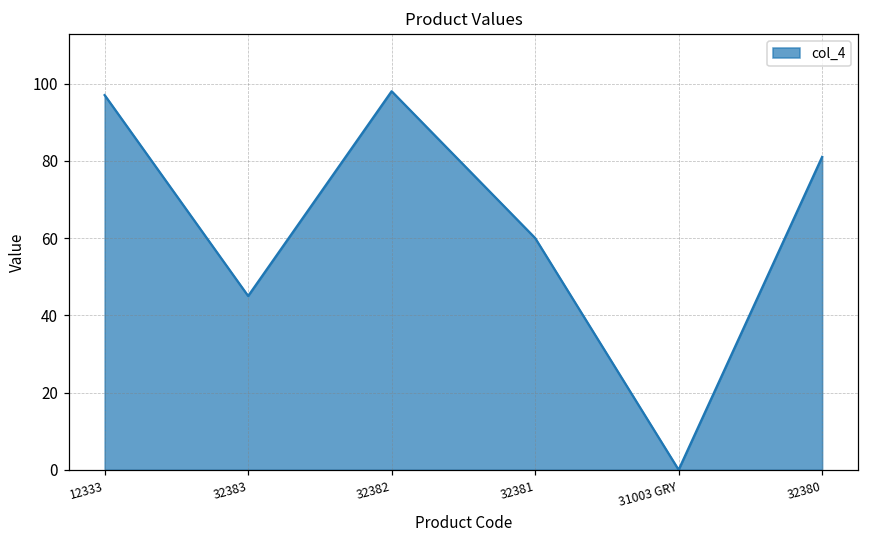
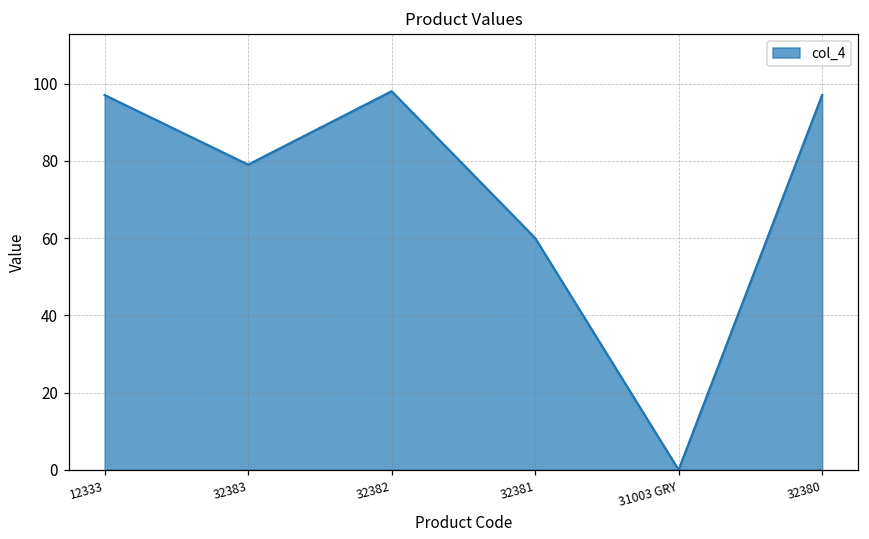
  {
    "12333": 97,
-   "32383": 45,
+   "32383": 79,
    "32382": 98,
    "32381": 60,
    "31003 GRY": 0,
-   "32380": 81
+   "32380": 97
  }
